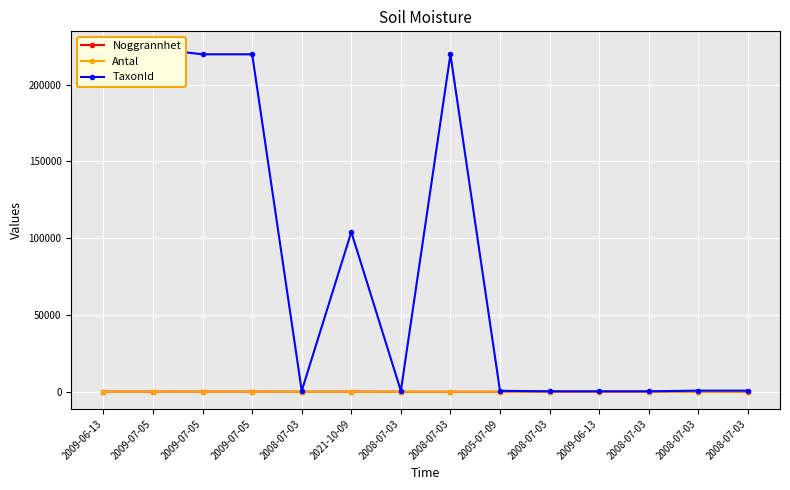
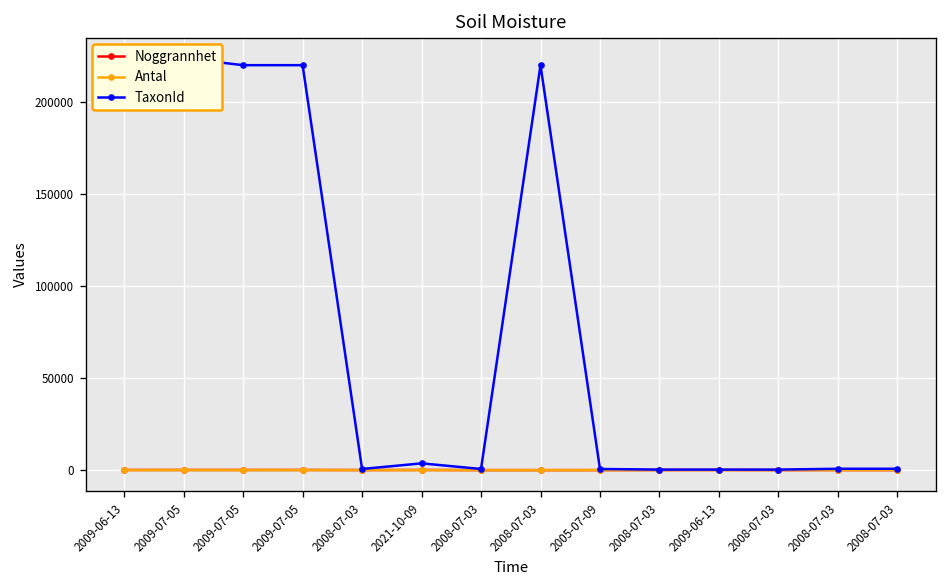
  {
    "Antal": {
      "2021-10-09": 0
    },
    "TaxonId": {
-     "2021-10-09": 104000
+     "2021-10-09": 4000
    }
  }
